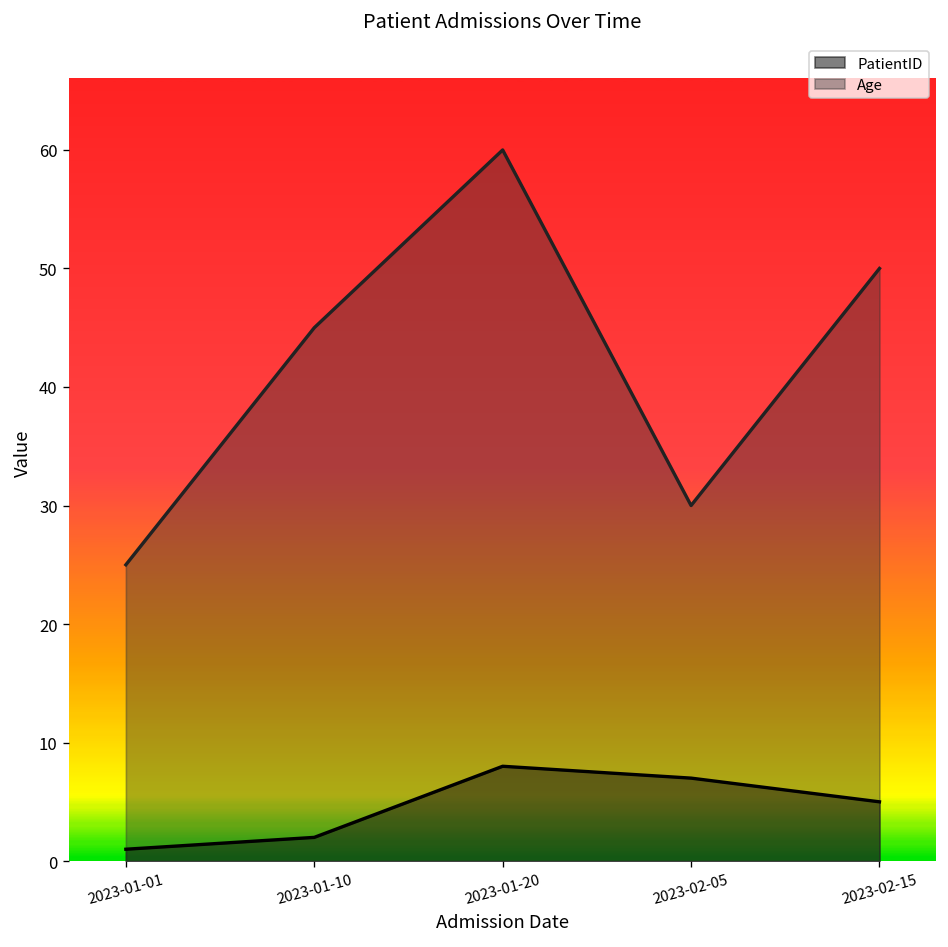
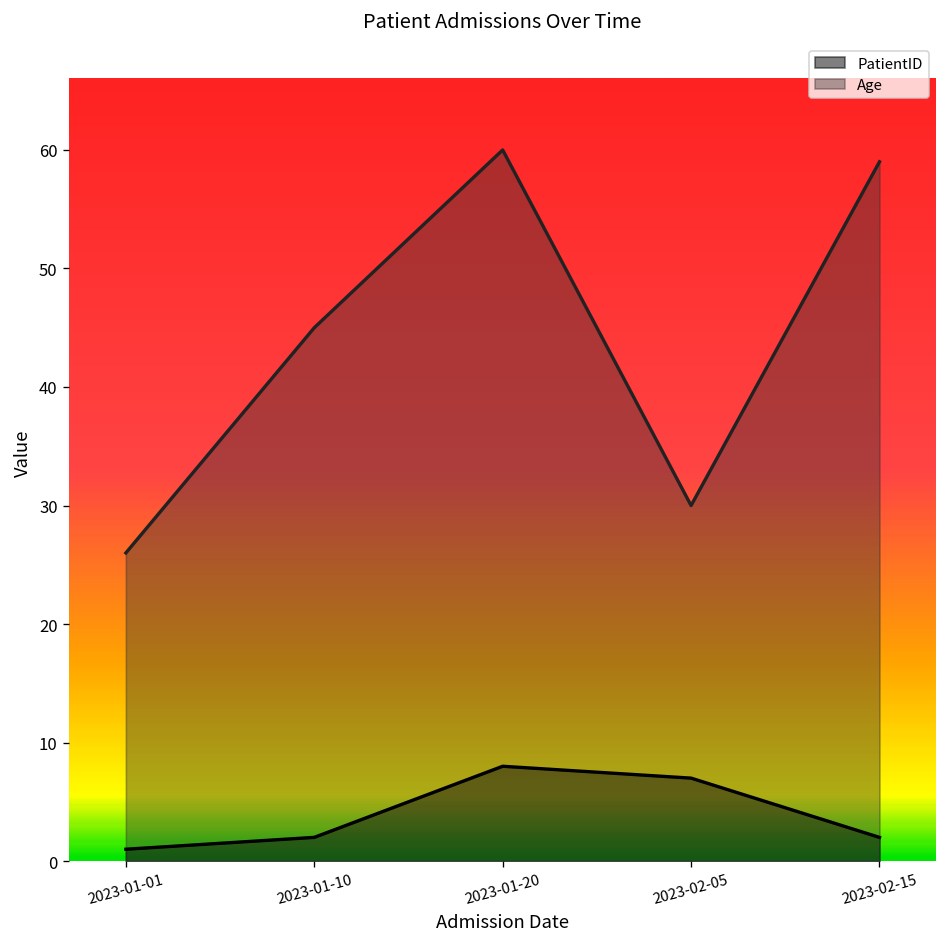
  {
    "PatientID": {
      "2023-01-01": 1,
      "2023-01-10": 2,
      "2023-01-20": 8,
      "2023-02-05": 7,
-     "2023-02-15": 5
+     "2023-02-15": 2
    },
    "Age": {
-     "2023-01-01": 25,
+     "2023-01-01": 26,
      "2023-01-10": 45,
      "2023-01-20": 60,
      "2023-02-05": 30,
-     "2023-02-15": 50
+     "2023-02-15": 59
    }
  }
